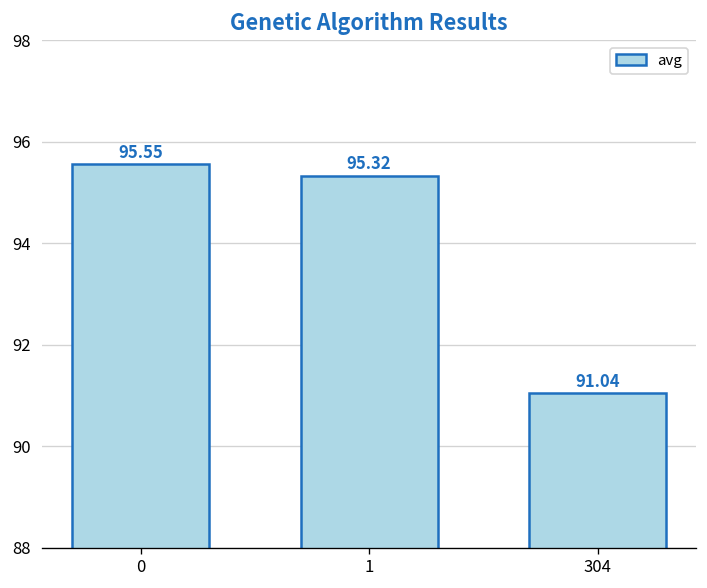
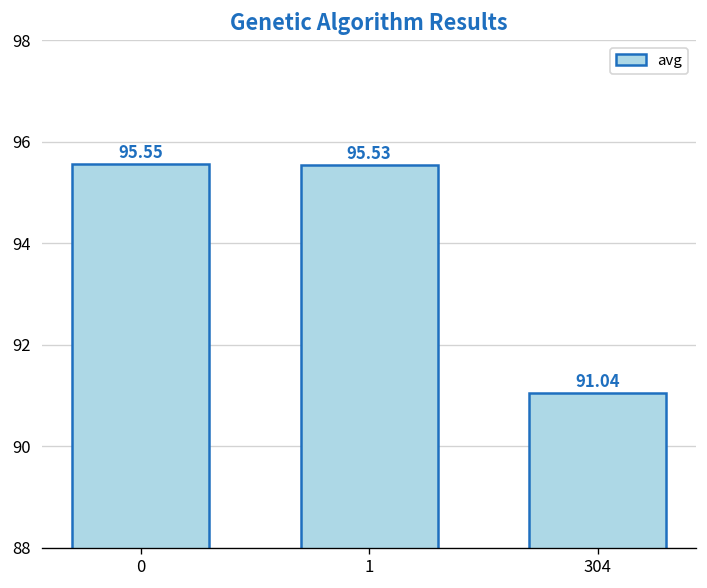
  {
    "0": 95.55,
-   "1": 95.32,
+   "1": 95.53,
    "304": 91.04
  }
